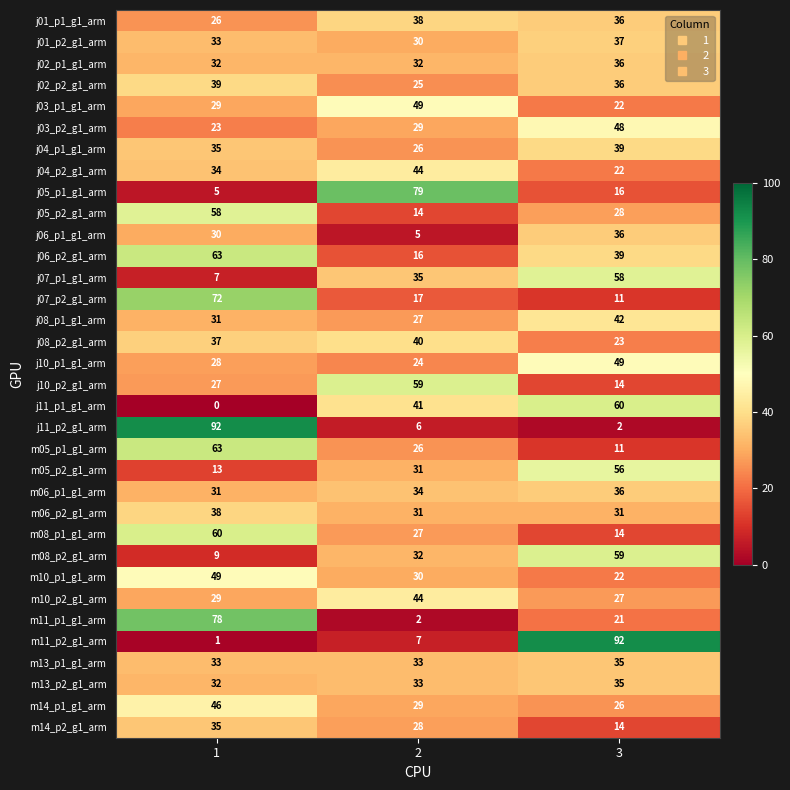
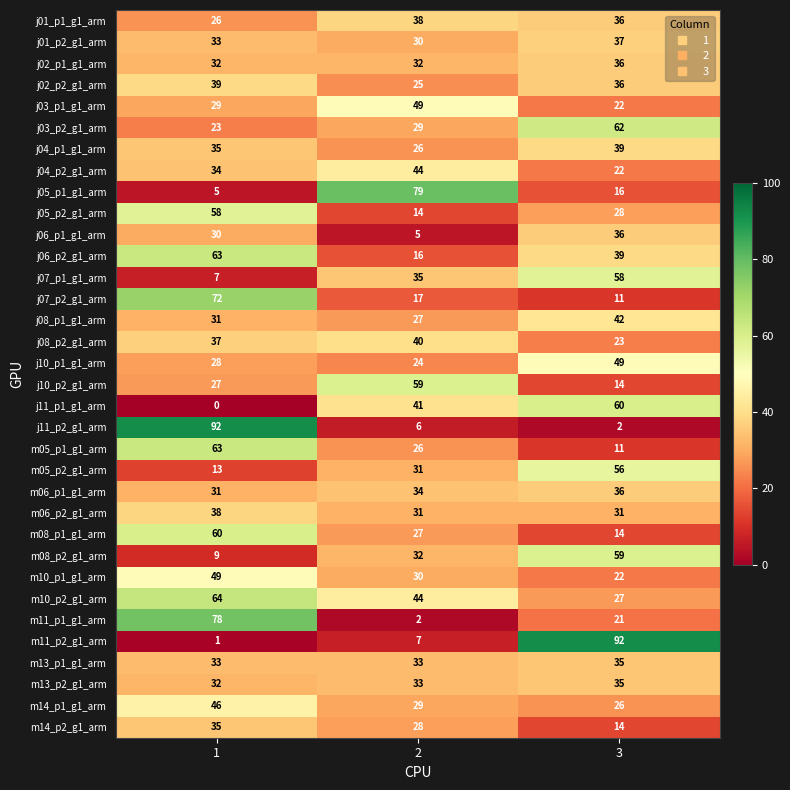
  {
    "j01_p1_g1_arm": {
      "1": 26,
      "2": 38,
      "3": 36
    },
    "j01_p2_g1_arm": {
      "1": 33,
      "2": 30,
      "3": 37
    },
    "j02_p1_g1_arm": {
      "1": 32,
      "2": 32,
      "3": 36
    },
    "j02_p2_g1_arm": {
      "1": 39,
      "2": 25,
      "3": 36
    },
    "j03_p1_g1_arm": {
      "1": 29,
      "2": 49,
      "3": 22
    },
    "j03_p2_g1_arm": {
      "1": 23,
      "2": 29,
-     "3": 48
+     "3": 62
    },
    "j04_p1_g1_arm": {
      "1": 35,
      "2": 26,
      "3": 39
    },
    "j04_p2_g1_arm": {
      "1": 34,
      "2": 44,
      "3": 22
    },
    "j05_p1_g1_arm": {
      "1": 5,
      "2": 79,
      "3": 16
    },
    "j05_p2_g1_arm": {
      "1": 58,
      "2": 14,
      "3": 28
    },
    "j06_p1_g1_arm": {
      "1": 30,
      "2": 5,
      "3": 36
    },
    "j06_p2_g1_arm": {
      "1": 63,
      "2": 16,
      "3": 39
    },
    "j07_p1_g1_arm": {
      "1": 7,
      "2": 35,
      "3": 58
    },
    "j07_p2_g1_arm": {
      "1": 72,
      "2": 17,
      "3": 11
    },
    "j08_p1_g1_arm": {
      "1": 31,
      "2": 27,
      "3": 42
    },
    "j08_p2_g1_arm": {
      "1": 37,
      "2": 40,
      "3": 23
    },
    "j10_p1_g1_arm": {
      "1": 28,
      "2": 24,
      "3": 49
    },
    "j10_p2_g1_arm": {
      "1": 27,
      "2": 59,
      "3": 14
    },
    "j11_p1_g1_arm": {
      "1": 0,
      "2": 41,
      "3": 60
    },
    "j11_p2_g1_arm": {
      "1": 92,
      "2": 6,
      "3": 2
    },
    "m05_p1_g1_arm": {
      "1": 63,
      "2": 26,
      "3": 11
    },
    "m05_p2_g1_arm": {
      "1": 13,
      "2": 31,
      "3": 56
    },
    "m06_p1_g1_arm": {
      "1": 31,
      "2": 34,
      "3": 36
    },
    "m06_p2_g1_arm": {
      "1": 38,
      "2": 31,
      "3": 31
    },
    "m08_p1_g1_arm": {
      "1": 60,
      "2": 27,
      "3": 14
    },
    "m08_p2_g1_arm": {
      "1": 9,
      "2": 32,
      "3": 59
    },
    "m10_p1_g1_arm": {
      "1": 49,
      "2": 30,
      "3": 22
    },
    "m10_p2_g1_arm": {
-     "1": 29,
+     "1": 64,
      "2": 44,
      "3": 27
    },
    "m11_p1_g1_arm": {
      "1": 78,
      "2": 2,
      "3": 21
    },
    "m11_p2_g1_arm": {
      "1": 1,
      "2": 7,
      "3": 92
    },
    "m13_p1_g1_arm": {
      "1": 33,
      "2": 33,
      "3": 35
    },
    "m13_p2_g1_arm": {
      "1": 32,
      "2": 33,
      "3": 35
    },
    "m14_p1_g1_arm": {
      "1": 46,
      "2": 29,
      "3": 26
    },
    "m14_p2_g1_arm": {
      "1": 35,
      "2": 28,
      "3": 14
    }
  }
